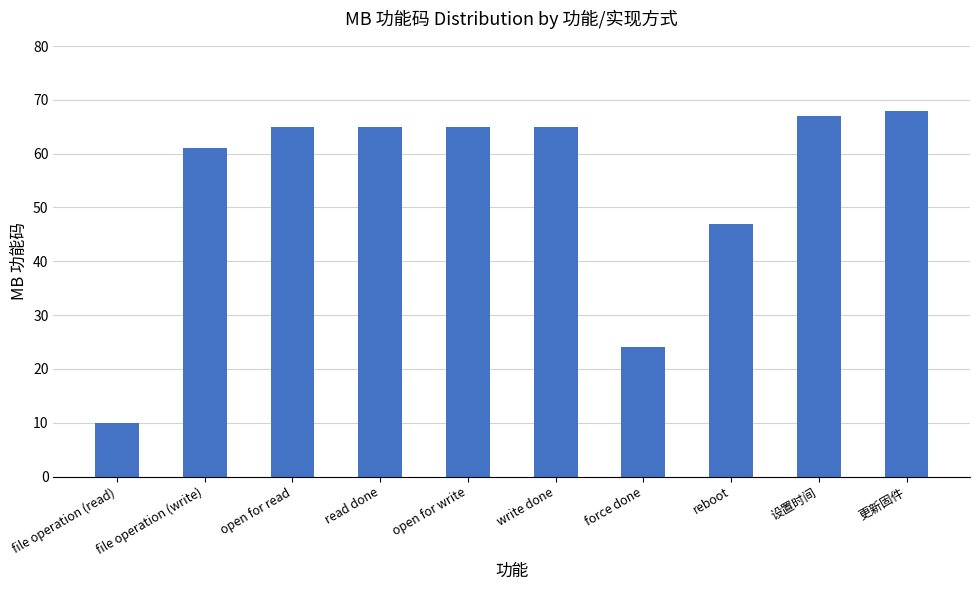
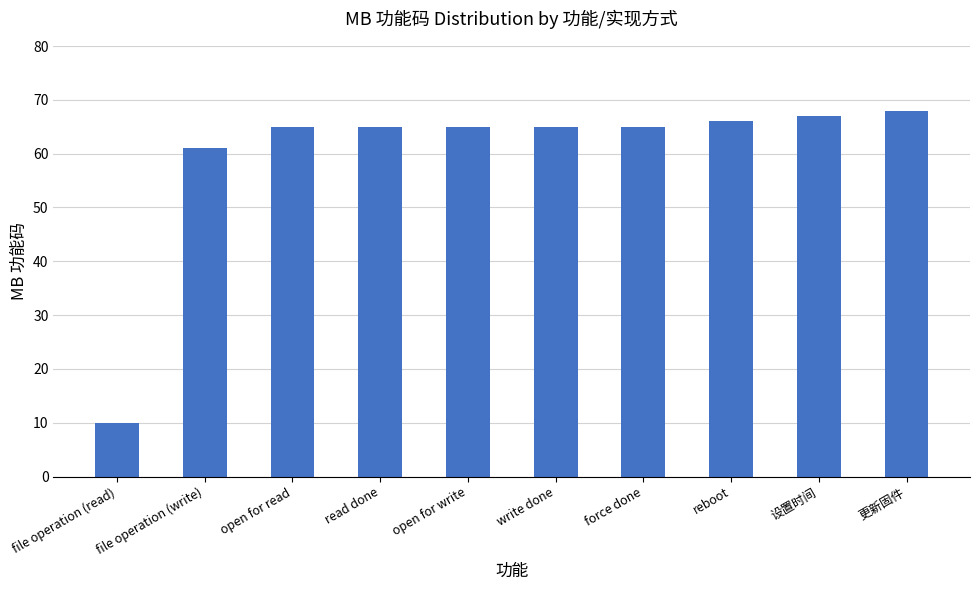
  {
    "file operation (read)": 10,
    "file operation (write)": 61,
    "open for read": 65,
    "read done": 65,
    "open for write": 65,
    "write done": 65,
-   "force done": 24,
-   "reboot": 47,
+   "force done": 65,
+   "reboot": 66,
    "设置时间": 67,
    "更新固件": 68
  }
